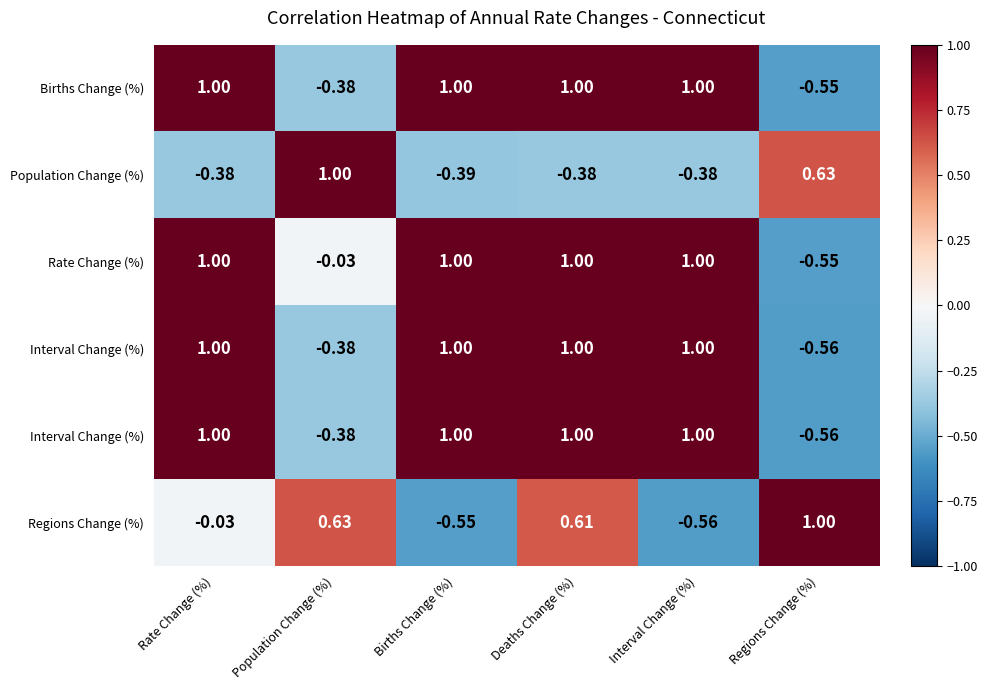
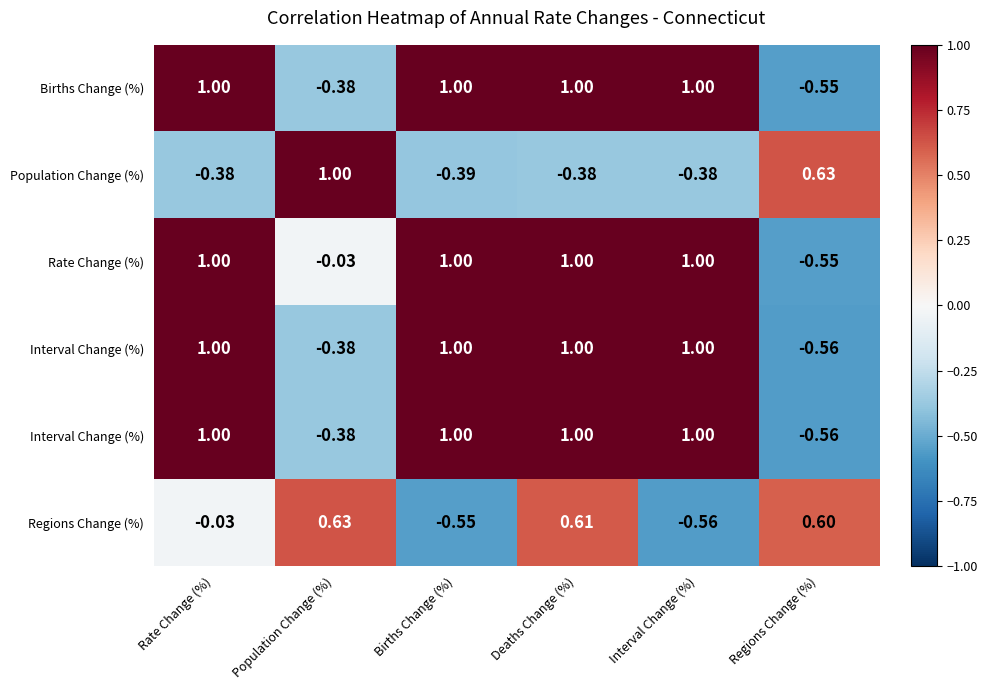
  {
    "Births Change (%)": {
      "Rate Change (%)": 1.00,
      "Population Change (%)": -0.38,
      "Births Change (%)": 1.00,
      "Deaths Change (%)": 1.00,
      "Interval Change (%)": 1.00,
      "Regions Change (%)": -0.55
    },
    "Population Change (%)": {
      "Rate Change (%)": -0.38,
      "Population Change (%)": 1.00,
      "Births Change (%)": -0.39,
      "Deaths Change (%)": -0.38,
      "Interval Change (%)": -0.38,
      "Regions Change (%)": 0.63
    },
    "Rate Change (%)": {
      "Rate Change (%)": 1.00,
      "Population Change (%)": -0.03,
      "Births Change (%)": 1.00,
      "Deaths Change (%)": 1.00,
      "Interval Change (%)": 1.00,
      "Regions Change (%)": -0.55
    },
    "Regions Change (%)": {
      "Rate Change (%)": -0.03,
      "Population Change (%)": 0.63,
      "Births Change (%)": -0.55,
      "Deaths Change (%)": 0.61,
      "Interval Change (%)": -0.56,
-     "Regions Change (%)": 1.00
+     "Regions Change (%)": 0.60
    }
  }
